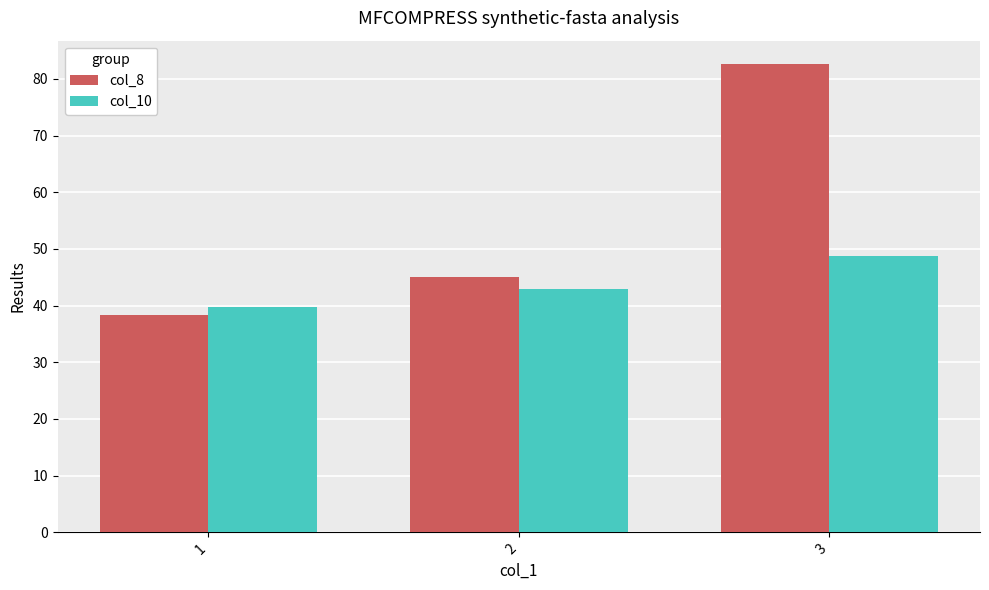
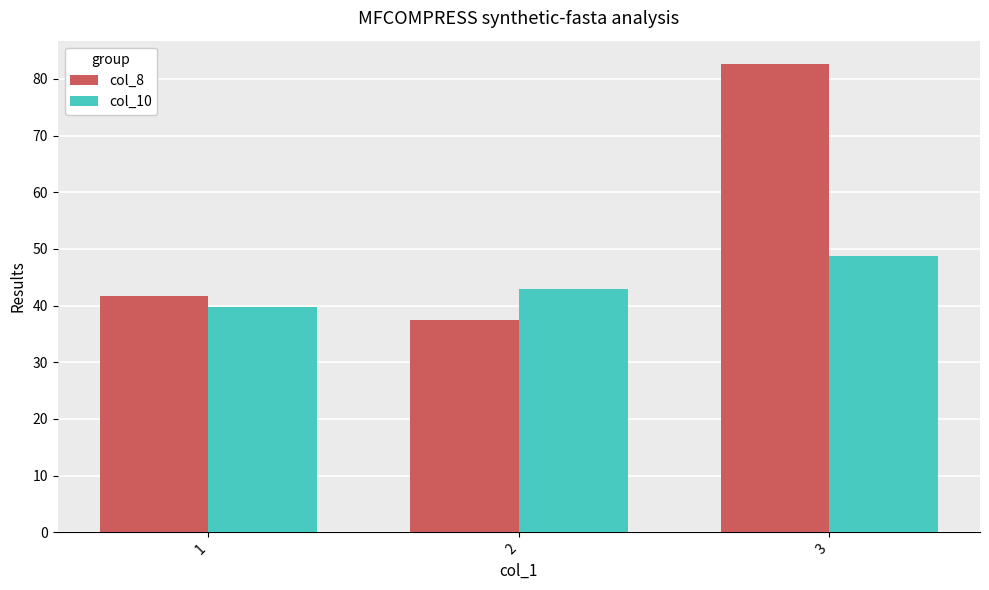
  {
    "col_8": {
-     "1": 38,
-     "2": 45,
+     "1": 42,
+     "2": 37,
      "3": 83
    },
    "col_10": {
      "1": 40,
      "2": 43,
      "3": 49
    }
  }
